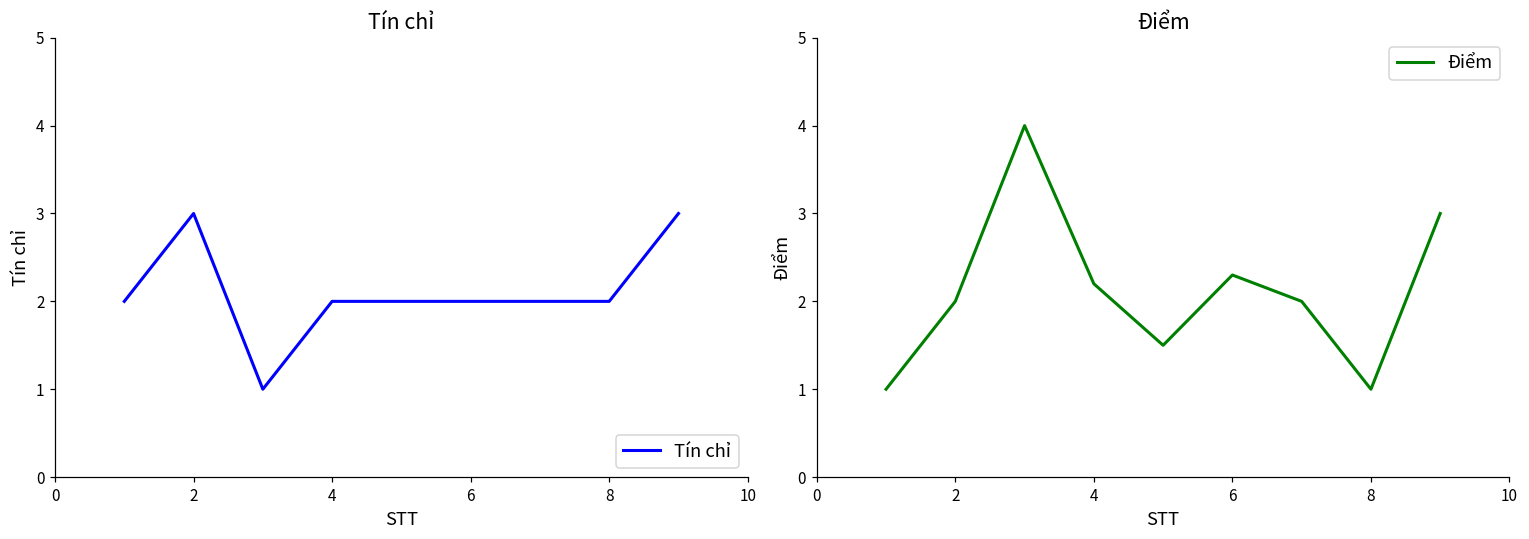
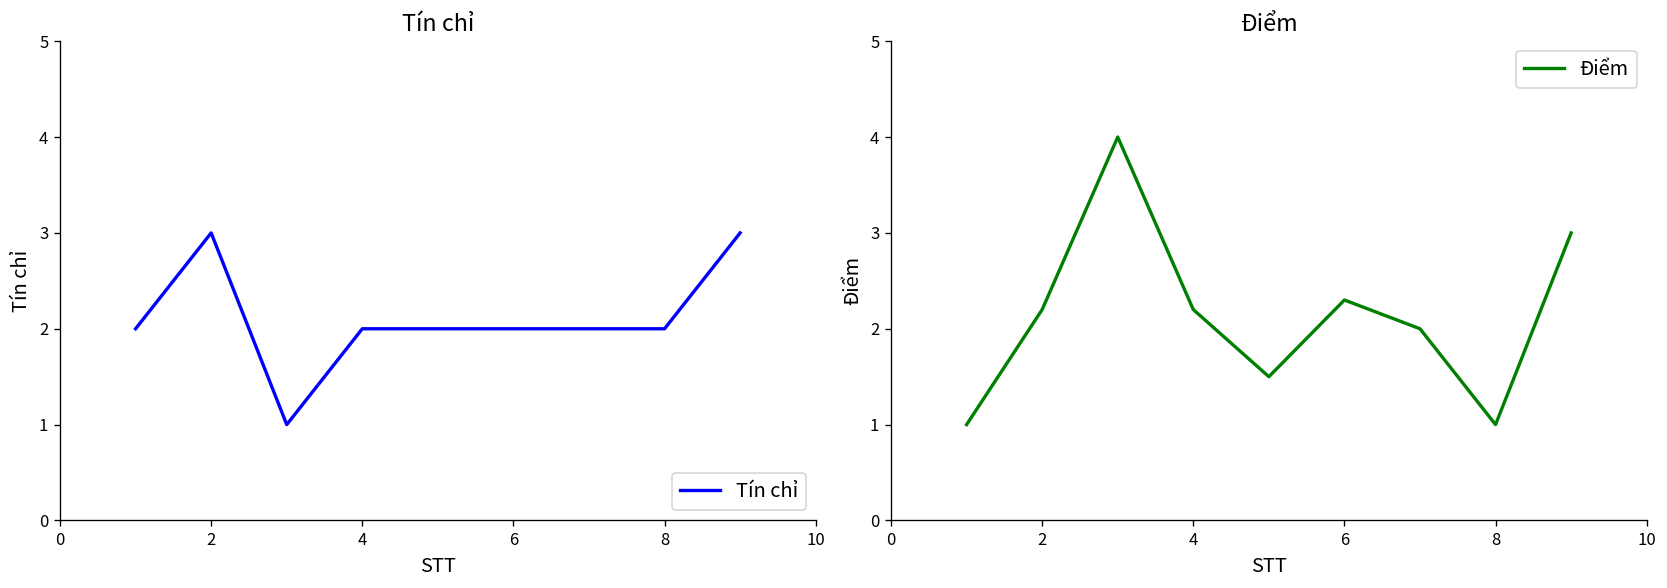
  {
    "Tín chỉ": {
      "2": 3.0,
      "4": 2.0,
      "6": 2.0,
      "8": 2.0
    },
    "Điểm": {
-     "2": 2.0,
+     "2": 2.2,
      "4": 2.2,
      "6": 2.3,
      "8": 1.0
    }
  }
